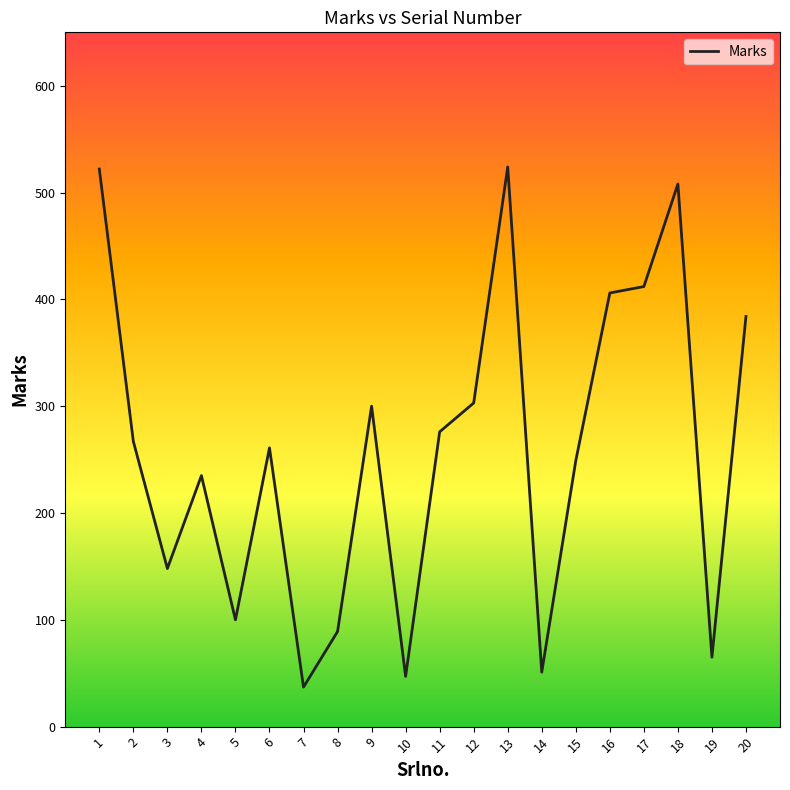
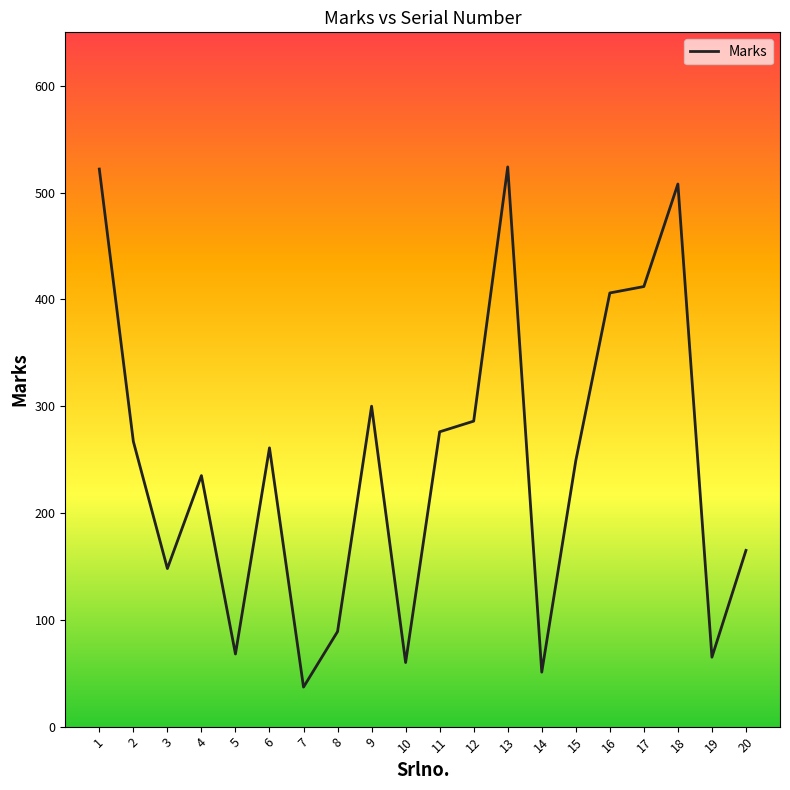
  {
    "1": 522,
    "2": 267,
    "3": 148,
    "4": 235,
-   "5": 100,
+   "5": 68,
    "6": 261,
    "7": 37,
    "8": 89,
    "9": 300,
-   "10": 47,
+   "10": 60,
    "11": 276,
-   "12": 303,
+   "12": 286,
    "13": 524,
    "14": 51,
    "15": 249,
    "16": 406,
    "17": 412,
    "18": 508,
    "19": 65,
-   "20": 384
+   "20": 165
  }
